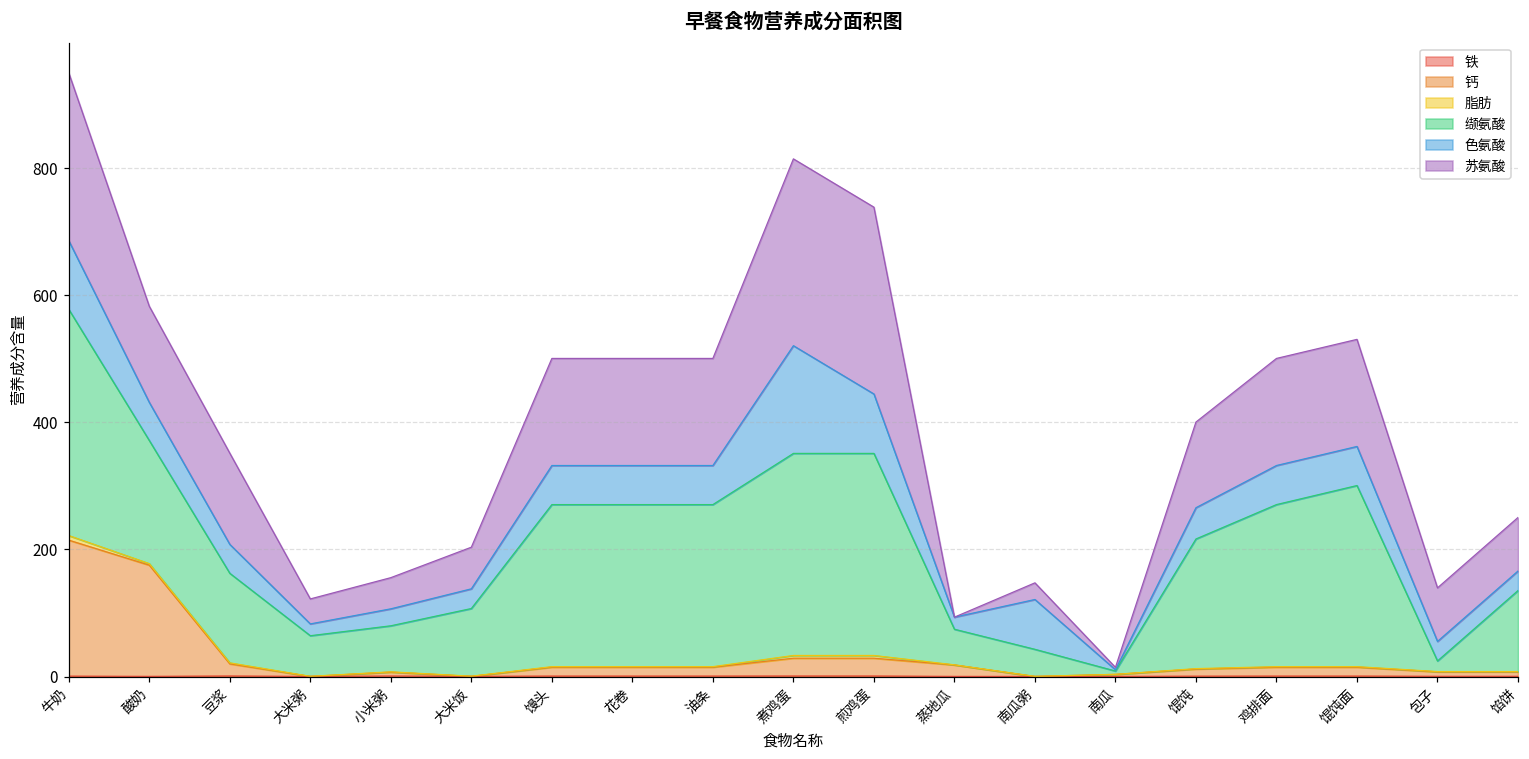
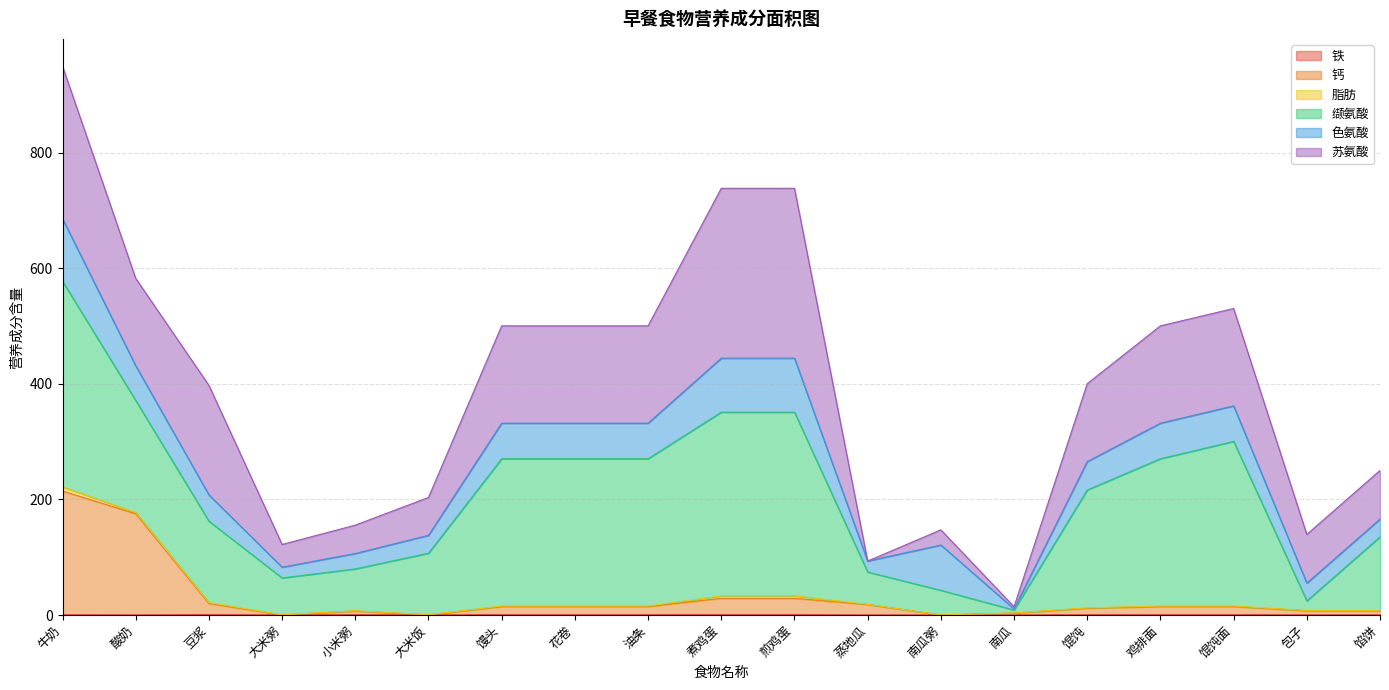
  {
    "缬氨酸": {
      "牛奶": 360,
      "酸奶": 190,
      "豆浆": 140,
      "大米粥": 60,
      "小米粥": 70,
      "大米饭": 110,
      "馒头": 260,
      "花卷": 260,
      "油条": 260,
      "煮鸡蛋": 320,
      "煎鸡蛋": 320,
      "蒸地瓜": 60,
      "南瓜粥": 40,
      "馄饨": 200,
      "鸡排面": 260,
      "馄饨面": 290,
      "包子": 20,
      "馅饼": 130
    },
    "色氨酸": {
      "牛奶": 110,
      "酸奶": 60,
      "豆浆": 50,
      "大米粥": 20,
      "小米粥": 30,
      "大米饭": 30,
      "馒头": 60,
      "花卷": 60,
      "油条": 60,
-     "煮鸡蛋": 170,
+     "煮鸡蛋": 90,
      "煎鸡蛋": 90,
      "南瓜粥": 80,
      "馄饨": 50,
      "鸡排面": 60,
      "馄饨面": 60,
      "包子": 30,
      "馅饼": 30
    },
    "苏氨酸": {
      "牛奶": 260,
      "酸奶": 150,
-     "豆浆": 140,
+     "豆浆": 190,
      "大米粥": 40,
      "小米粥": 50,
      "大米饭": 70,
      "馒头": 170,
      "花卷": 170,
      "油条": 170,
      "煮鸡蛋": 290,
      "煎鸡蛋": 290,
      "南瓜粥": 30,
      "馄饨": 130,
      "鸡排面": 170,
      "馄饨面": 170,
      "包子": 80,
      "馅饼": 80
    }
  }
